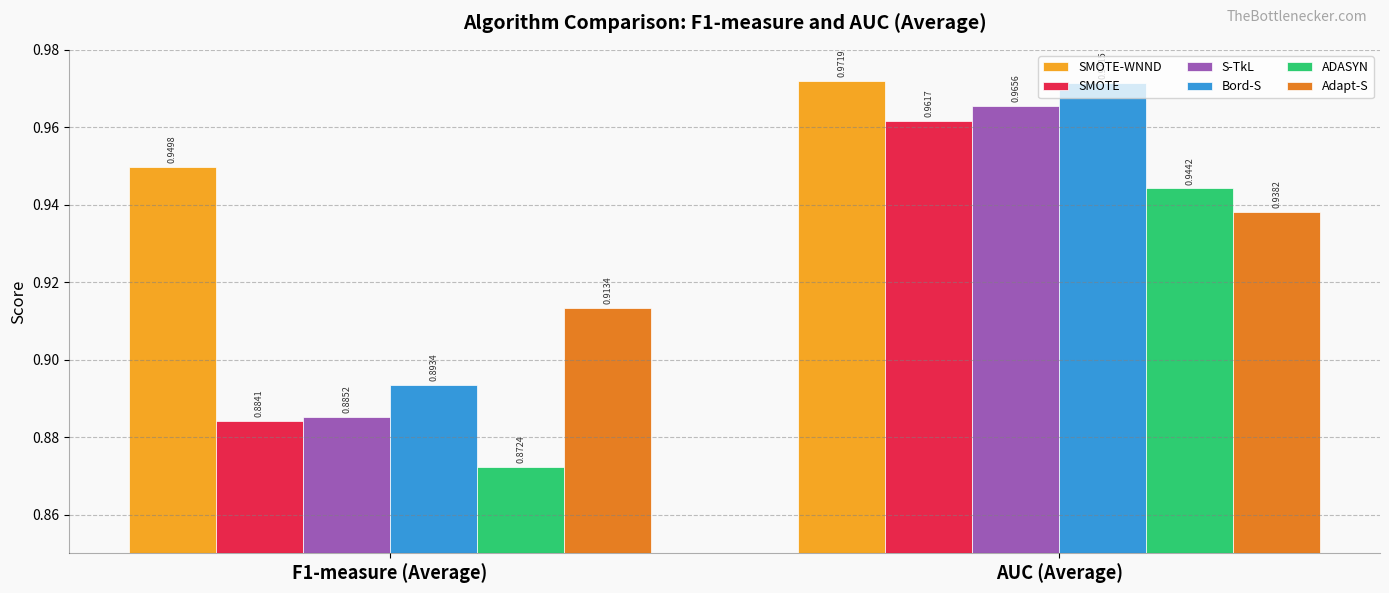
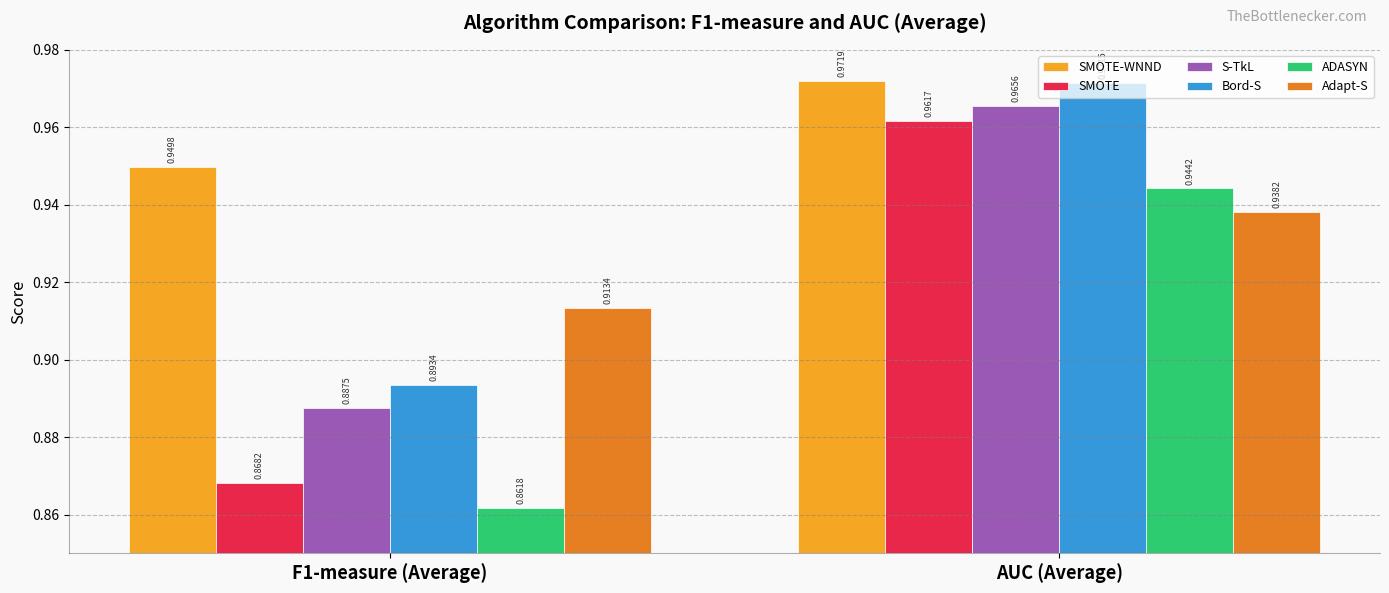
  {
    "SMOTE": {
-     "F1-measure (Average)": 0.8841,
+     "F1-measure (Average)": 0.8682,
      "AUC (Average)": 0.9617
    },
    "S-TkL": {
-     "F1-measure (Average)": 0.8852,
+     "F1-measure (Average)": 0.8875,
      "AUC (Average)": 0.9656
    },
    "Bord-S": {
      "F1-measure (Average)": 0.8934
    },
    "ADASYN": {
-     "F1-measure (Average)": 0.8724,
+     "F1-measure (Average)": 0.8618,
      "AUC (Average)": 0.9442
    }
  }
